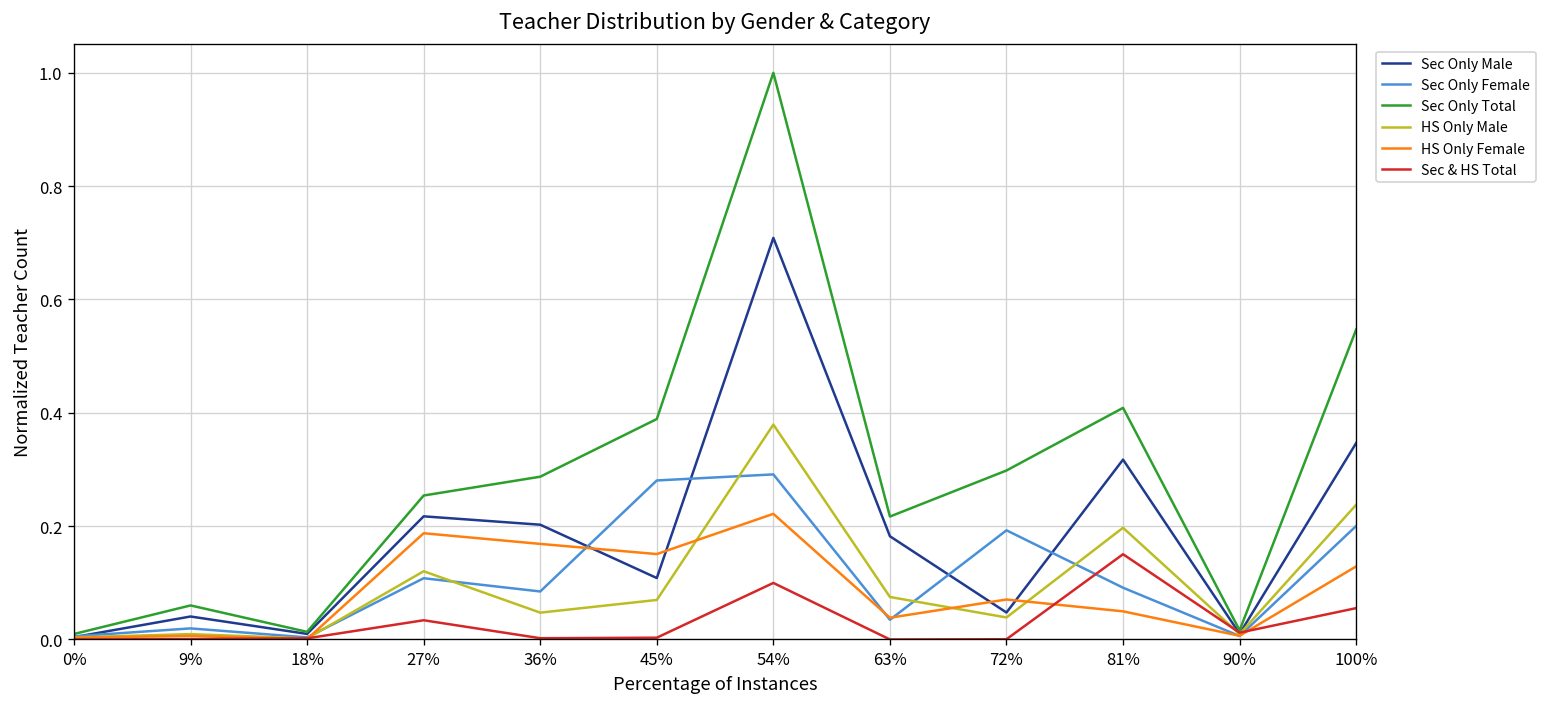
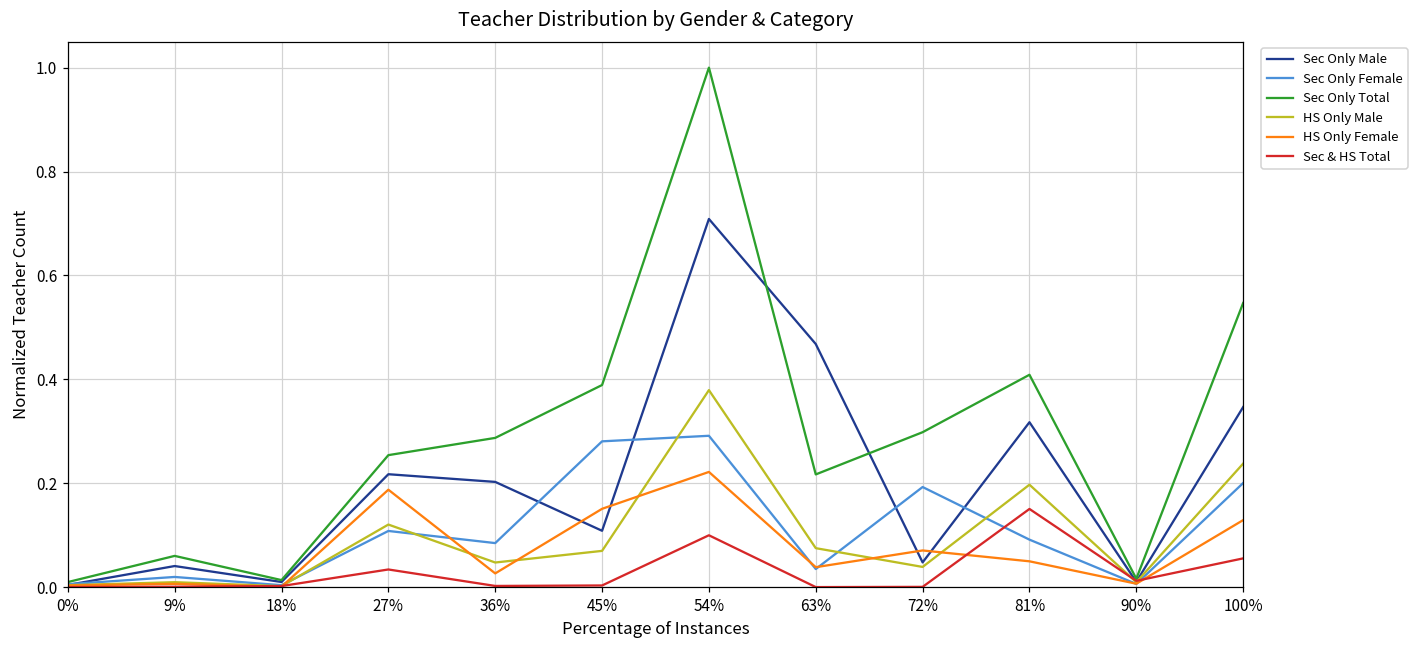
  {
    "Sec Only Male": {
      "9%": 0.04,
      "27%": 0.22,
      "36%": 0.20,
      "45%": 0.11,
      "54%": 0.71,
-     "63%": 0.18,
+     "63%": 0.47,
      "72%": 0.05,
      "81%": 0.32,
      "100%": 0.35
    },
    "Sec Only Female": {
      "9%": 0.02,
      "27%": 0.11,
      "36%": 0.08,
      "45%": 0.28,
      "54%": 0.29,
      "72%": 0.19,
      "81%": 0.09,
      "100%": 0.20
    },
    "Sec Only Total": {
      "9%": 0.06,
      "27%": 0.25,
      "36%": 0.29,
      "45%": 0.39,
      "54%": 1.00,
      "63%": 0.22,
      "72%": 0.30,
      "81%": 0.41,
      "100%": 0.55
    },
    "HS Only Male": {
      "27%": 0.12,
      "36%": 0.05,
      "45%": 0.07,
      "54%": 0.38,
      "63%": 0.07,
      "72%": 0.04,
      "81%": 0.20,
      "100%": 0.24
    },
    "HS Only Female": {
      "27%": 0.19,
-     "36%": 0.17,
+     "36%": 0.03,
      "45%": 0.15,
      "54%": 0.22,
      "72%": 0.07,
      "81%": 0.05,
      "100%": 0.13
    },
    "Sec & HS Total": {
      "9%": 0.00,
      "27%": 0.03,
      "36%": 0.00,
      "45%": 0.00,
      "54%": 0.10,
      "63%": 0.00,
      "72%": 0.00,
      "81%": 0.15,
      "100%": 0.06
    }
  }
